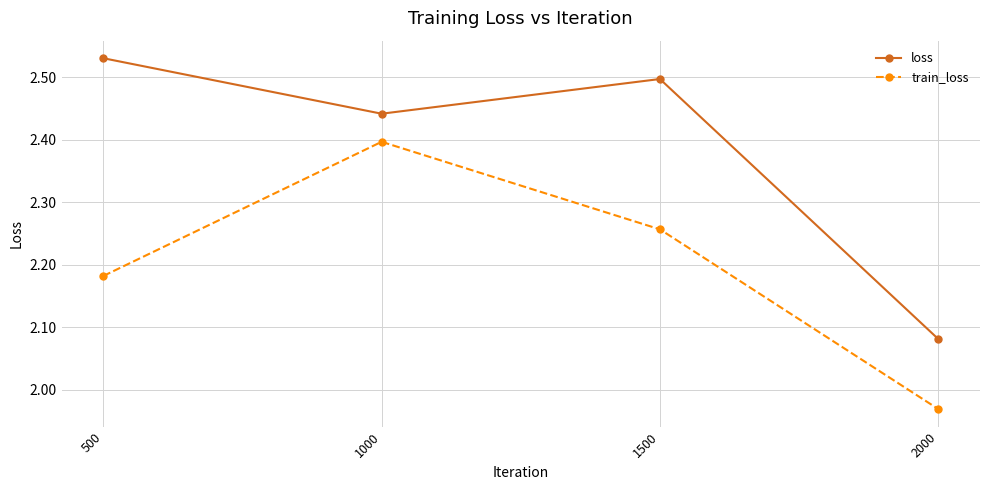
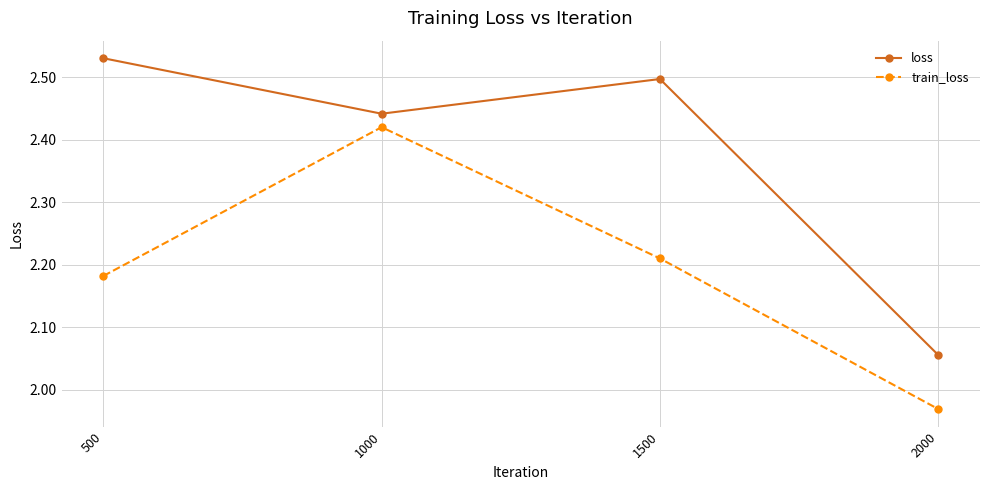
  {
    "loss": {
      "500": 2.53,
      "1000": 2.44,
      "1500": 2.50,
-     "2000": 2.08
+     "2000": 2.06
    },
    "train_loss": {
      "500": 2.18,
-     "1000": 2.40,
-     "1500": 2.26,
+     "1000": 2.42,
+     "1500": 2.21,
      "2000": 1.97
    }
  }
